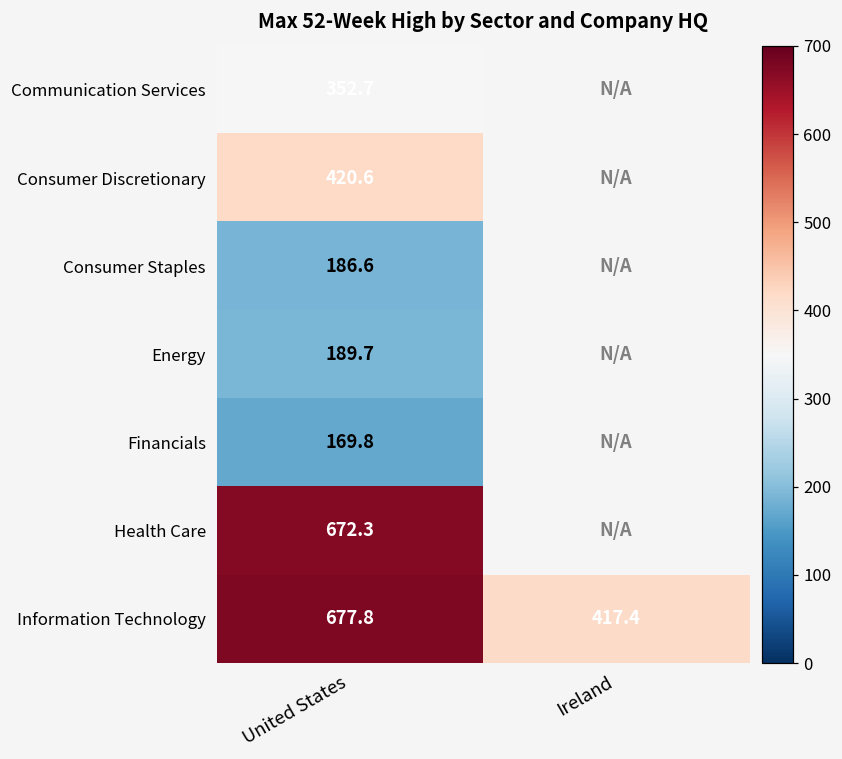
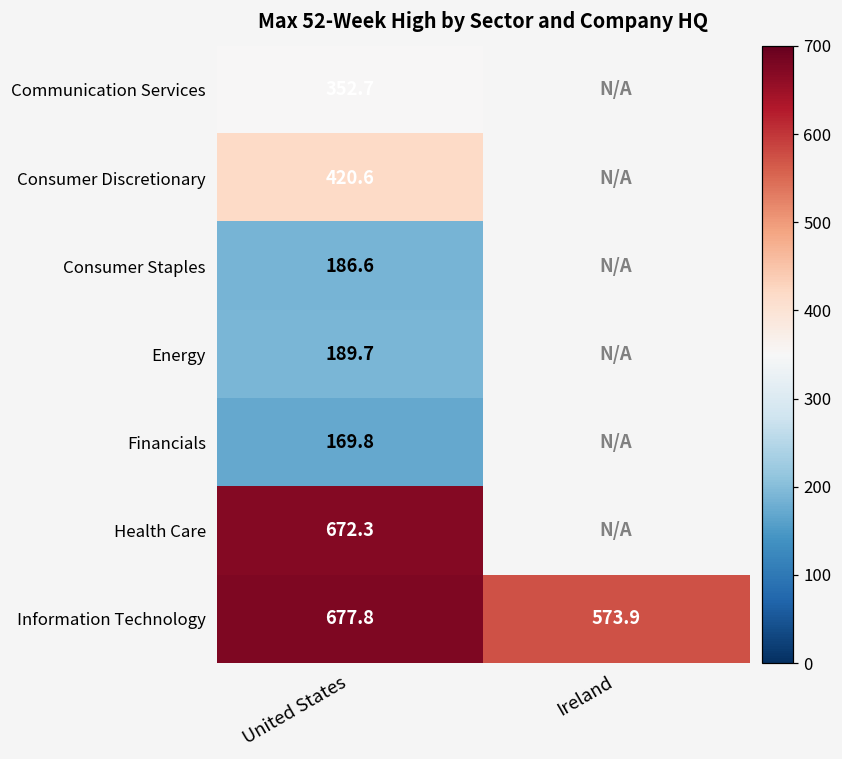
  {
    "Consumer Discretionary": {
      "United States": 420.6
    },
    "Consumer Staples": {
      "United States": 186.6
    },
    "Energy": {
      "United States": 189.7
    },
    "Financials": {
      "United States": 169.8
    },
    "Health Care": {
      "United States": 672.3
    },
    "Information Technology": {
      "United States": 677.8,
-     "Ireland": 417.4
+     "Ireland": 573.9
    }
  }
